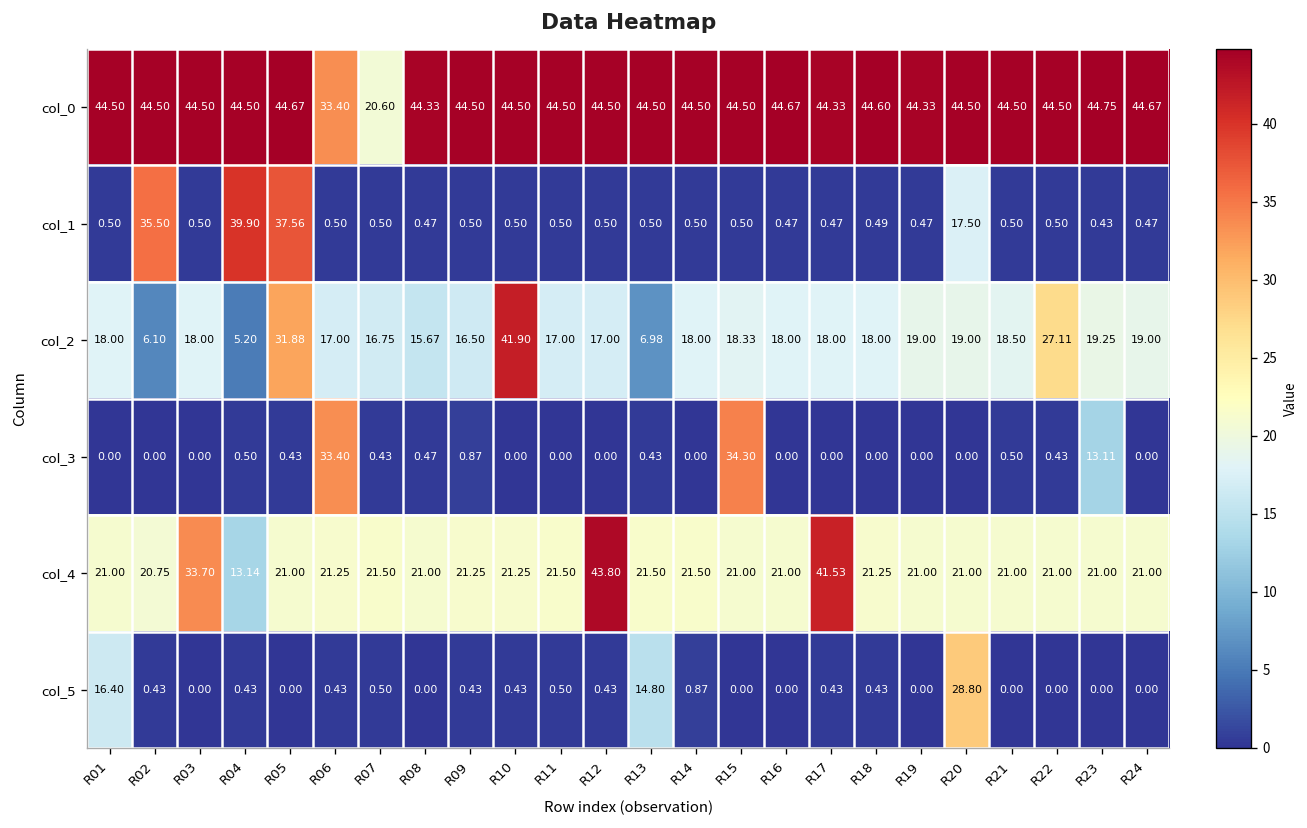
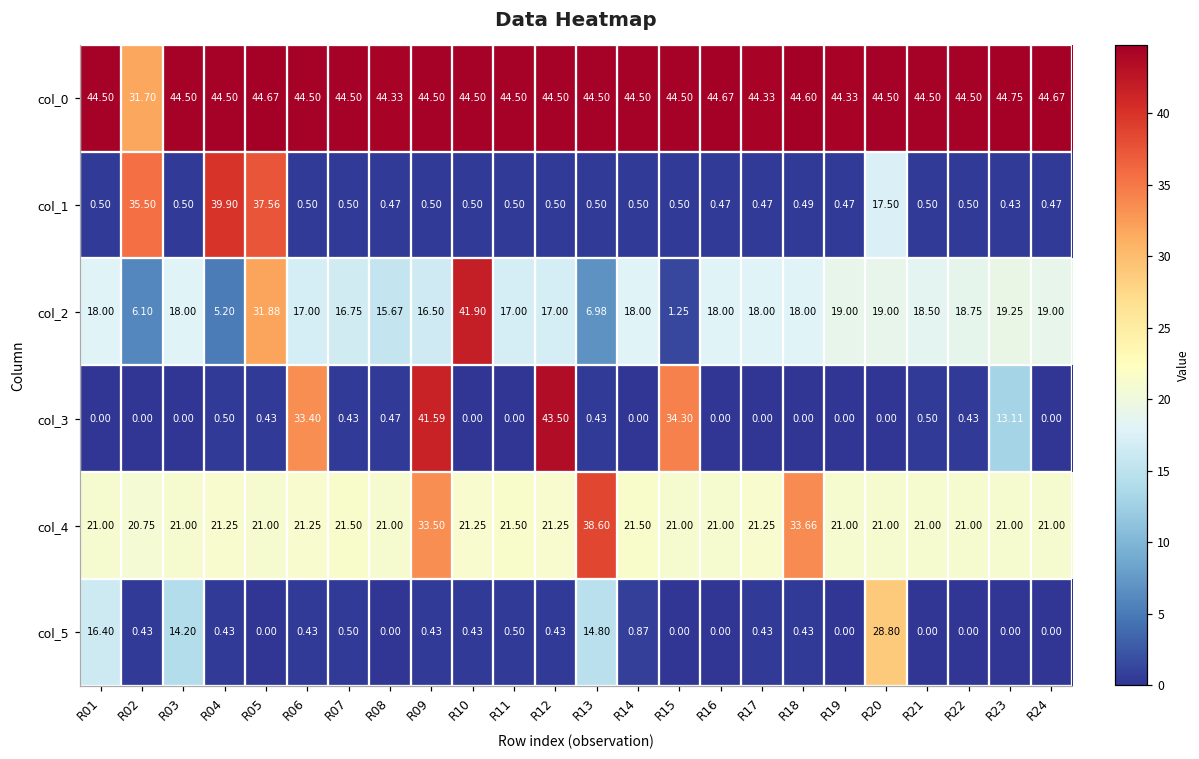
  {
    "col_0": {
      "R01": 44.50,
-     "R02": 44.50,
+     "R02": 31.70,
      "R03": 44.50,
      "R04": 44.50,
      "R05": 44.67,
-     "R06": 33.40,
-     "R07": 20.60,
+     "R06": 44.50,
+     "R07": 44.50,
      "R08": 44.33,
      "R09": 44.50,
      "R10": 44.50,
      "R11": 44.50,
      "R12": 44.50,
      "R13": 44.50,
      "R14": 44.50,
      "R15": 44.50,
      "R16": 44.67,
      "R17": 44.33,
      "R18": 44.60,
      "R19": 44.33,
      "R20": 44.50,
      "R21": 44.50,
      "R22": 44.50,
      "R23": 44.75,
      "R24": 44.67
    },
    "col_1": {
      "R01": 0.50,
      "R02": 35.50,
      "R03": 0.50,
      "R04": 39.90,
      "R05": 37.56,
      "R06": 0.50,
      "R07": 0.50,
      "R08": 0.47,
      "R09": 0.50,
      "R10": 0.50,
      "R11": 0.50,
      "R12": 0.50,
      "R13": 0.50,
      "R14": 0.50,
      "R15": 0.50,
      "R16": 0.47,
      "R17": 0.47,
      "R18": 0.49,
      "R19": 0.47,
      "R20": 17.50,
      "R21": 0.50,
      "R22": 0.50,
      "R23": 0.43,
      "R24": 0.47
    },
    "col_2": {
      "R01": 18.00,
      "R02": 6.10,
      "R03": 18.00,
      "R04": 5.20,
      "R05": 31.88,
      "R06": 17.00,
      "R07": 16.75,
      "R08": 15.67,
      "R09": 16.50,
      "R10": 41.90,
      "R11": 17.00,
      "R12": 17.00,
      "R13": 6.98,
      "R14": 18.00,
-     "R15": 18.33,
+     "R15": 1.25,
      "R16": 18.00,
      "R17": 18.00,
      "R18": 18.00,
      "R19": 19.00,
      "R20": 19.00,
      "R21": 18.50,
-     "R22": 27.11,
+     "R22": 18.75,
      "R23": 19.25,
      "R24": 19.00
    },
    "col_3": {
      "R01": 0.00,
      "R02": 0.00,
      "R03": 0.00,
      "R04": 0.50,
      "R05": 0.43,
      "R06": 33.40,
      "R07": 0.43,
      "R08": 0.47,
-     "R09": 0.87,
+     "R09": 41.59,
      "R10": 0.00,
      "R11": 0.00,
-     "R12": 0.00,
+     "R12": 43.50,
      "R13": 0.43,
      "R14": 0.00,
      "R15": 34.30,
      "R16": 0.00,
      "R17": 0.00,
      "R18": 0.00,
      "R19": 0.00,
      "R20": 0.00,
      "R21": 0.50,
      "R22": 0.43,
      "R23": 13.11,
      "R24": 0.00
    },
    "col_4": {
      "R01": 21.00,
      "R02": 20.75,
-     "R03": 33.70,
-     "R04": 13.14,
+     "R03": 21.00,
+     "R04": 21.25,
      "R05": 21.00,
      "R06": 21.25,
      "R07": 21.50,
      "R08": 21.00,
-     "R09": 21.25,
+     "R09": 33.50,
      "R10": 21.25,
      "R11": 21.50,
-     "R12": 43.80,
-     "R13": 21.50,
+     "R12": 21.25,
+     "R13": 38.60,
      "R14": 21.50,
      "R15": 21.00,
      "R16": 21.00,
-     "R17": 41.53,
-     "R18": 21.25,
+     "R17": 21.25,
+     "R18": 33.66,
      "R19": 21.00,
      "R20": 21.00,
      "R21": 21.00,
      "R22": 21.00,
      "R23": 21.00,
      "R24": 21.00
    },
    "col_5": {
      "R01": 16.40,
      "R02": 0.43,
-     "R03": 0.00,
+     "R03": 14.20,
      "R04": 0.43,
      "R05": 0.00,
      "R06": 0.43,
      "R07": 0.50,
      "R08": 0.00,
      "R09": 0.43,
      "R10": 0.43,
      "R11": 0.50,
      "R12": 0.43,
      "R13": 14.80,
      "R14": 0.87,
      "R15": 0.00,
      "R16": 0.00,
      "R17": 0.43,
      "R18": 0.43,
      "R19": 0.00,
      "R20": 28.80,
      "R21": 0.00,
      "R22": 0.00,
      "R23": 0.00,
      "R24": 0.00
    }
  }
